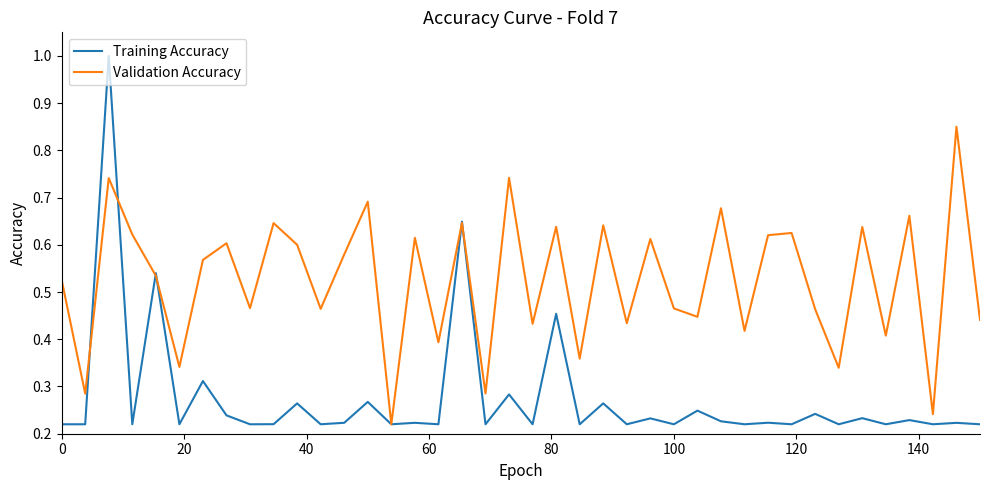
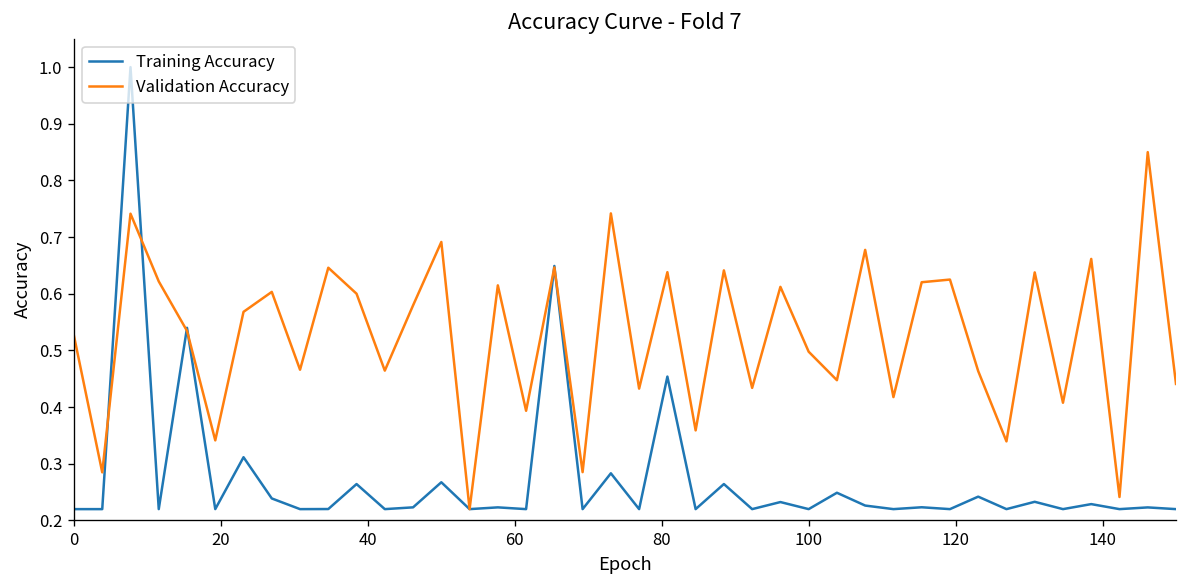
  {
    "Training Accuracy": {
      "0": 0.22,
      "100": 0.22
    },
    "Validation Accuracy": {
      "0": 0.53,
-     "100": 0.47
+     "100": 0.50
    }
  }
